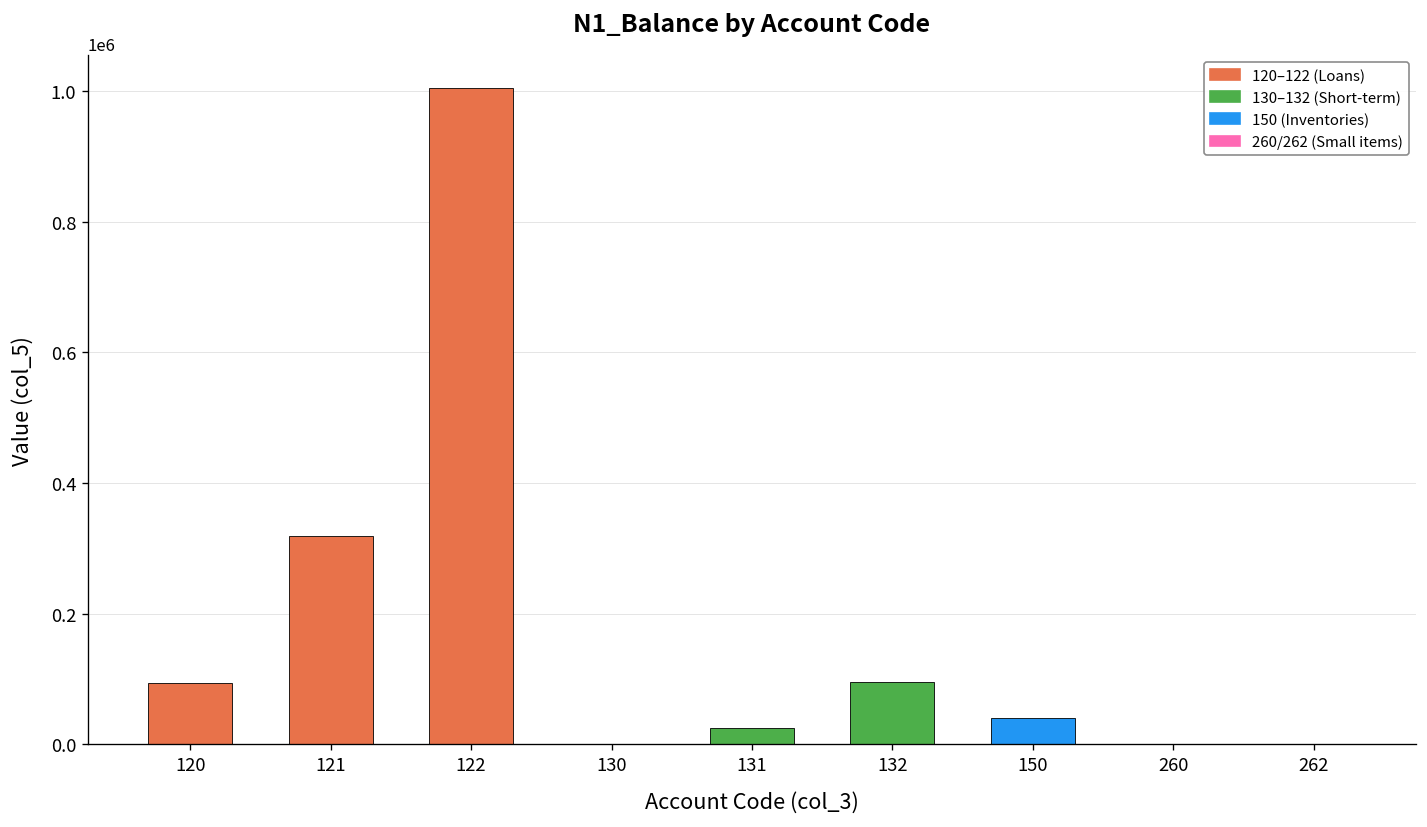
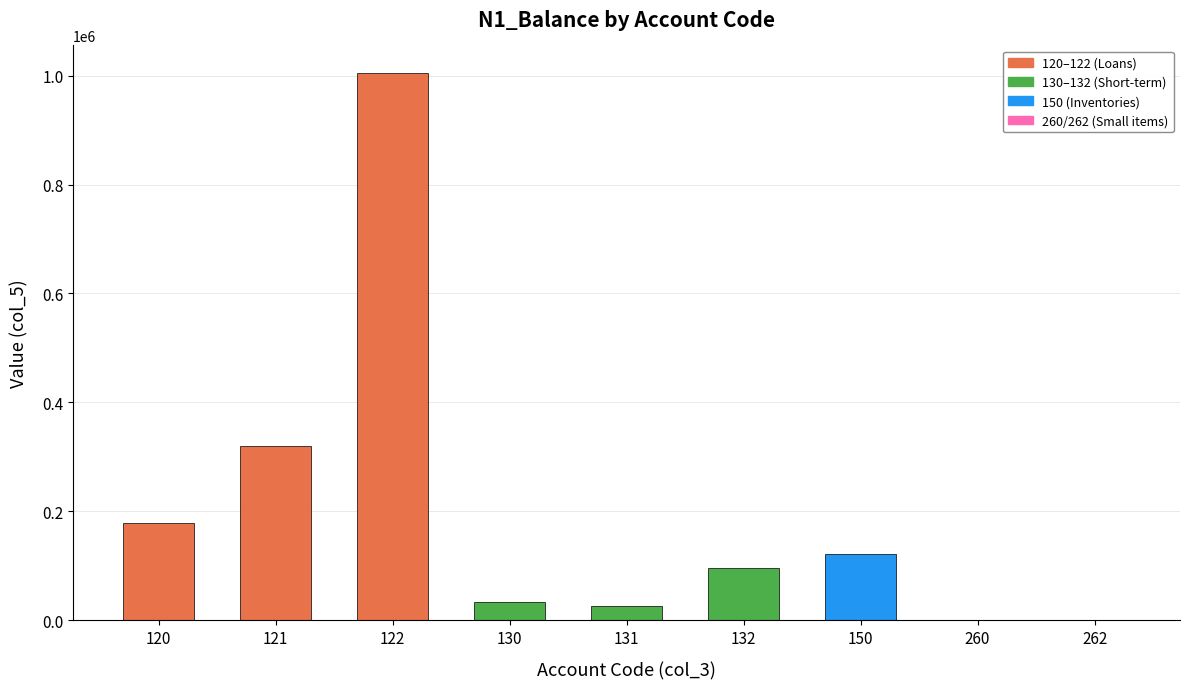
  {
-   "120": 90000,
+   "120": 180000,
    "121": 320000,
    "122": 1010000,
-   "130": 0,
+   "130": 30000,
    "131": 30000,
    "132": 100000,
-   "150": 40000
+   "150": 120000
  }
